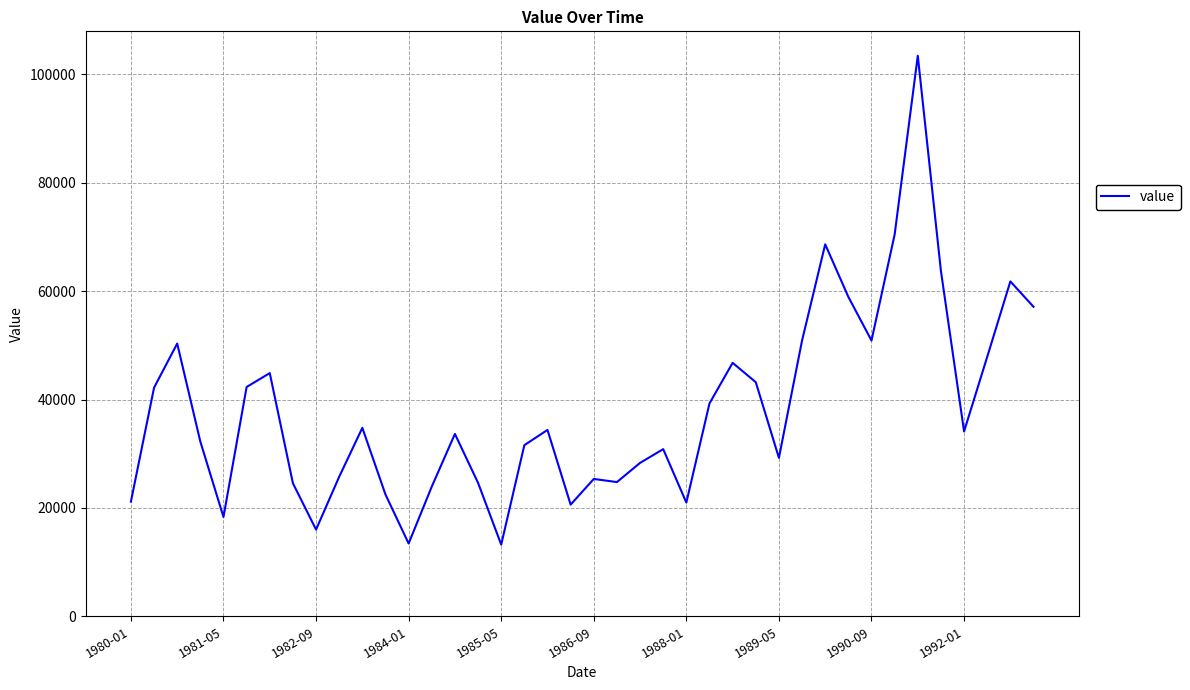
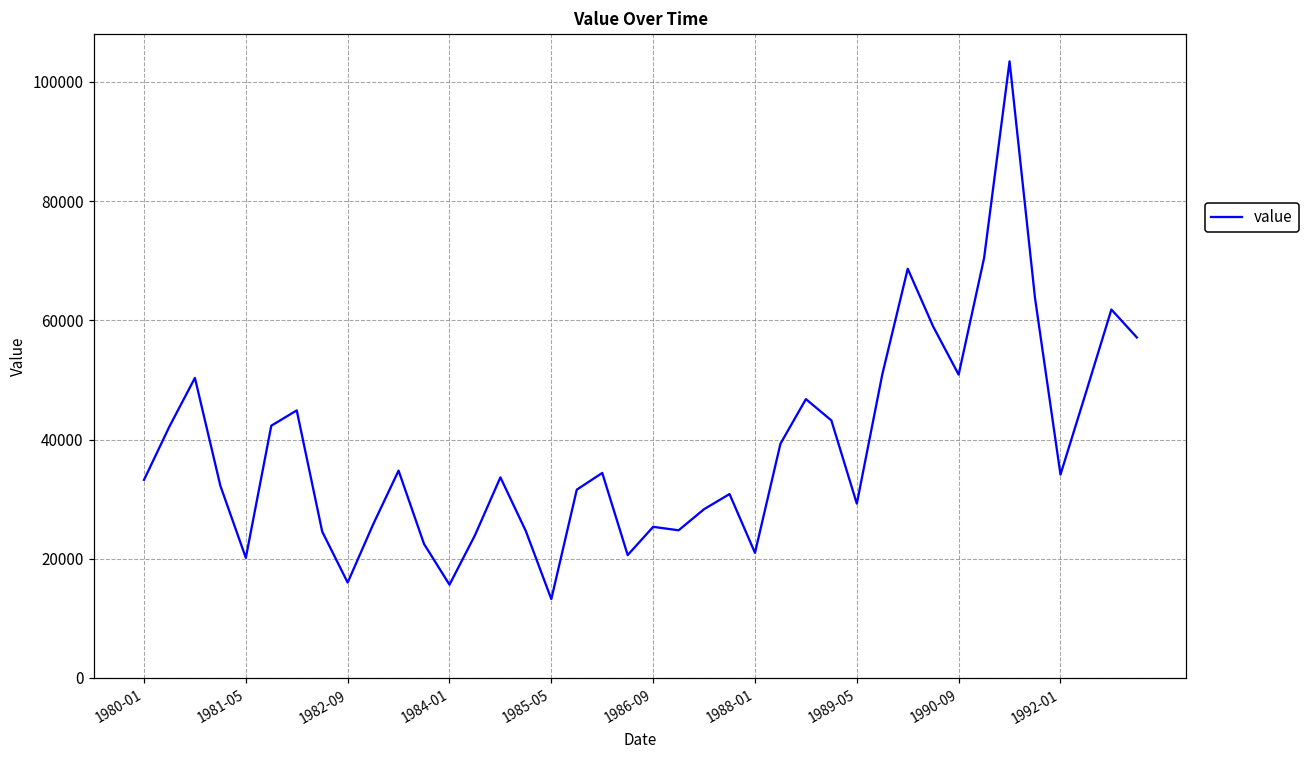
  {
-   "1980-01": 21000,
-   "1981-05": 18000,
+   "1980-01": 33000,
+   "1981-05": 20000,
    "1982-09": 16000,
-   "1984-01": 13000,
+   "1984-01": 16000,
    "1985-05": 13000,
    "1986-09": 25000,
    "1988-01": 21000,
    "1989-05": 29000,
    "1990-09": 51000,
    "1992-01": 34000
  }
